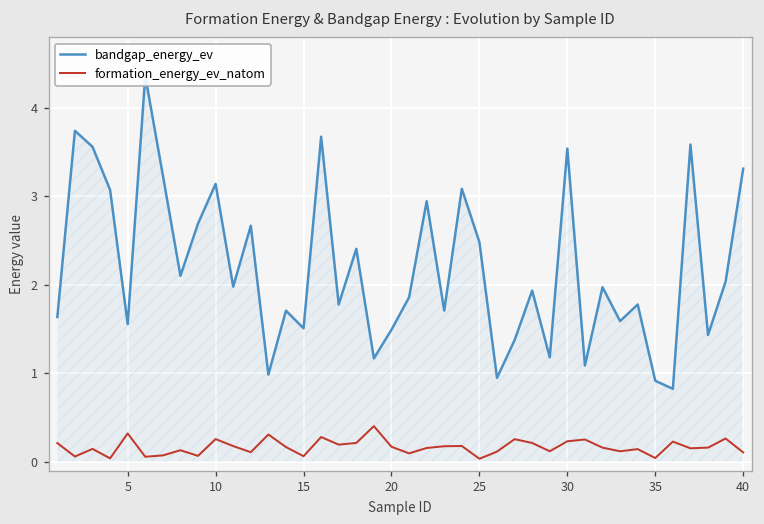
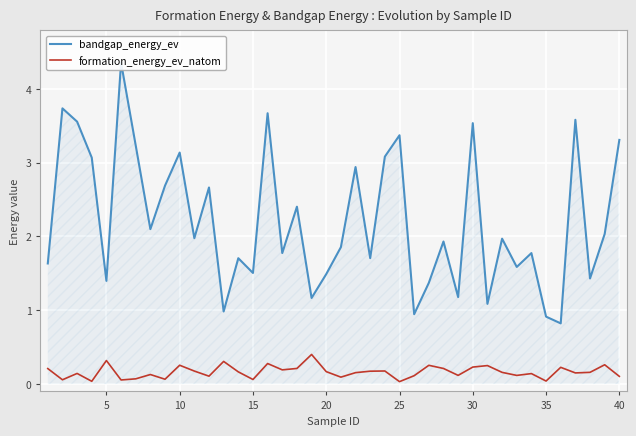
  {
    "bandgap_energy_ev": {
-     "5": 1.6,
+     "5": 1.4,
      "10": 3.1,
      "15": 1.5,
      "20": 1.5,
-     "25": 2.5,
+     "25": 3.4,
      "30": 3.5,
      "35": 0.9,
      "40": 3.3
    },
    "formation_energy_ev_natom": {
      "5": 0.3,
      "10": 0.3,
      "15": 0.1,
      "20": 0.2,
      "25": 0.0,
      "30": 0.2,
      "35": 0.0,
      "40": 0.1
    }
  }
